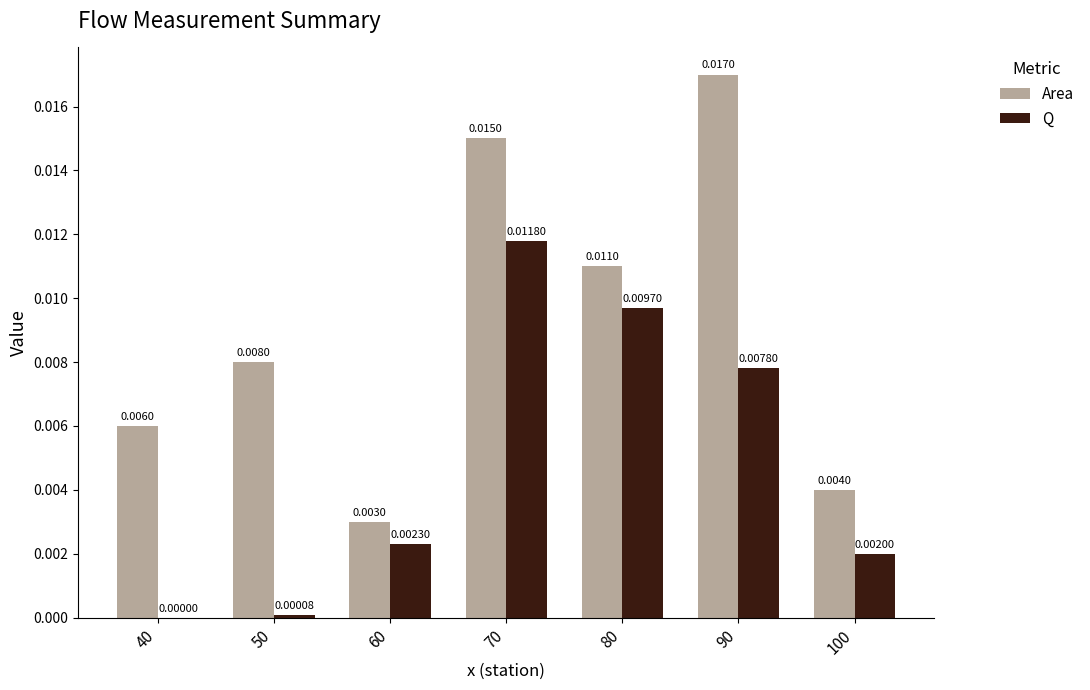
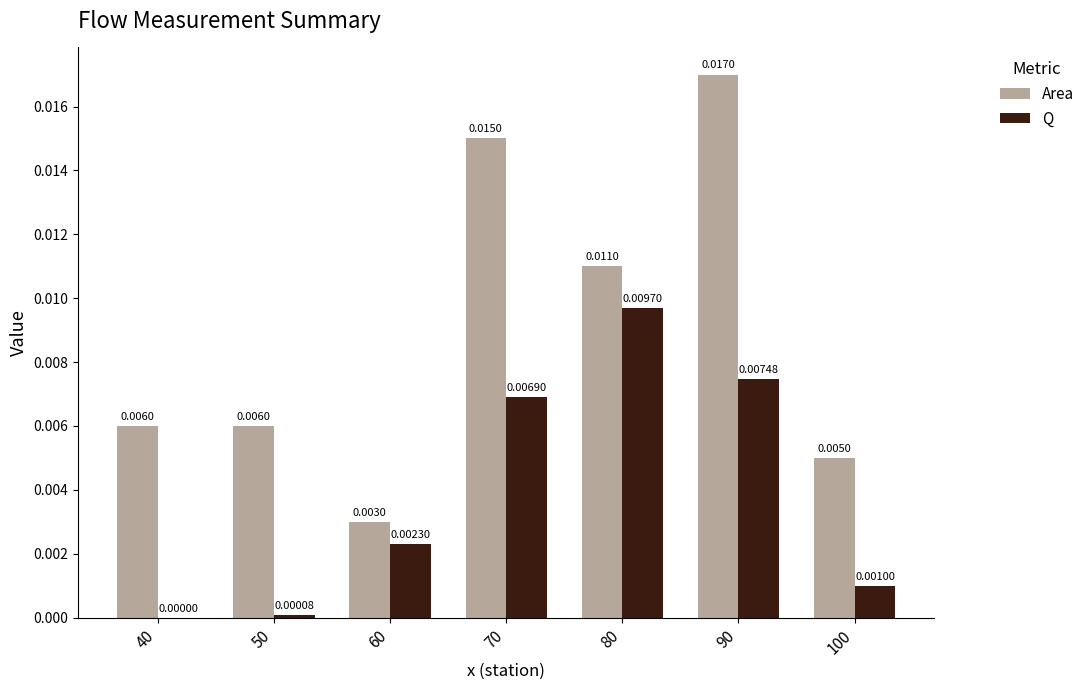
  {
    "Area": {
      "40": 0.0060,
-     "50": 0.0080,
+     "50": 0.0060,
      "60": 0.0030,
      "70": 0.0150,
      "80": 0.0110,
      "90": 0.0170,
-     "100": 0.0040
+     "100": 0.0050
    },
    "Q": {
      "40": 0.00000,
      "50": 0.00008,
      "60": 0.00230,
-     "70": 0.01180,
+     "70": 0.00690,
      "80": 0.00970,
-     "90": 0.00780,
-     "100": 0.00200
+     "90": 0.00748,
+     "100": 0.00100
    }
  }
